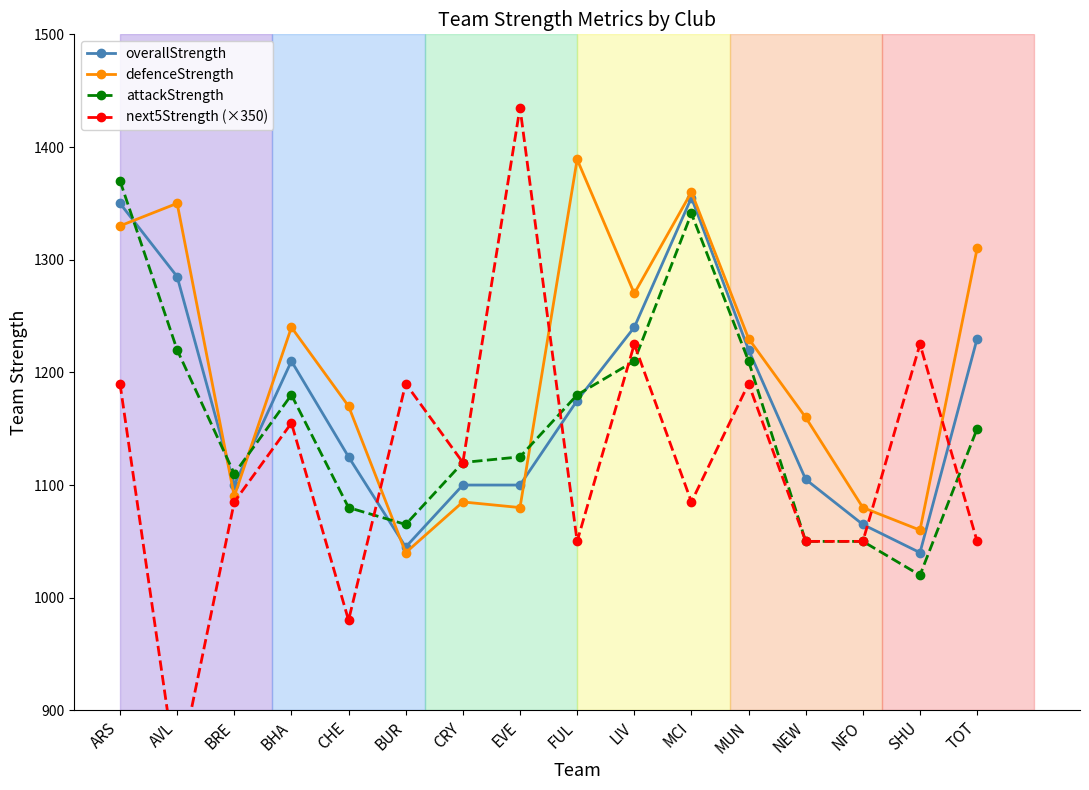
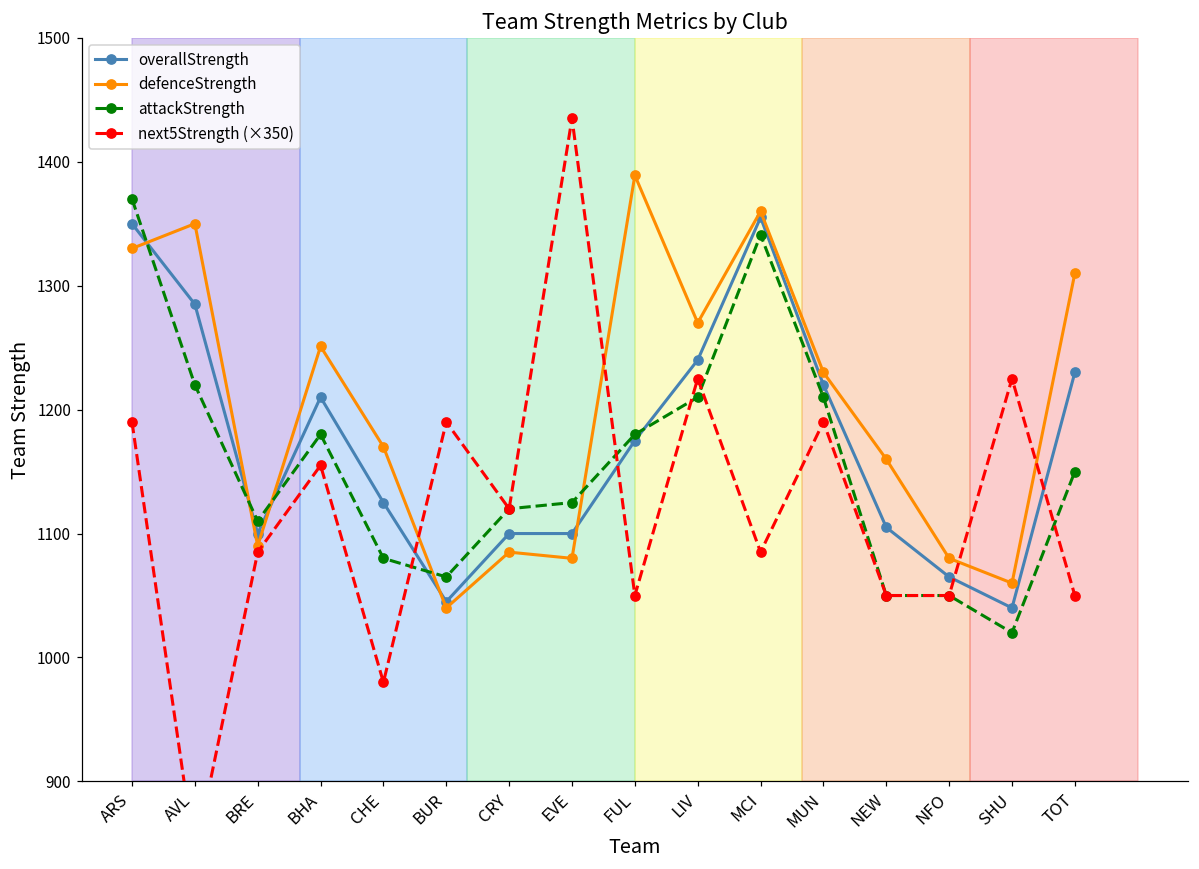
  {
    "overallStrength": {
      "ARS": 1350,
      "AVL": 1285,
      "BRE": 1100,
      "BHA": 1210,
      "CHE": 1125,
      "BUR": 1045,
      "CRY": 1100,
      "EVE": 1100,
      "FUL": 1175,
      "LIV": 1240,
      "MCI": 1355,
      "MUN": 1220,
      "NEW": 1105,
      "NFO": 1065,
      "SHU": 1040,
      "TOT": 1230
    },
    "defenceStrength": {
      "ARS": 1330,
      "AVL": 1350,
      "BRE": 1090,
-     "BHA": 1240,
+     "BHA": 1251,
      "CHE": 1170,
      "BUR": 1040,
      "CRY": 1085,
      "EVE": 1080,
      "FUL": 1389,
      "LIV": 1270,
      "MCI": 1360,
      "MUN": 1230,
      "NEW": 1160,
      "NFO": 1080,
      "SHU": 1060,
      "TOT": 1310
    },
    "attackStrength": {
      "ARS": 1370,
      "AVL": 1220,
      "BRE": 1110,
      "BHA": 1180,
      "CHE": 1080,
      "BUR": 1065,
      "EVE": 1125,
      "FUL": 1180,
      "LIV": 1210,
      "MCI": 1341,
      "MUN": 1210,
      "SHU": 1020,
      "TOT": 1150
    },
    "next5Strength (×350)": {
      "ARS": 1190,
      "BRE": 1085,
      "BHA": 1155,
      "CHE": 980,
      "BUR": 1190,
      "EVE": 1435,
      "FUL": 1050,
      "LIV": 1225,
      "MCI": 1085,
      "MUN": 1190,
      "SHU": 1225,
      "TOT": 1050
    }
  }
